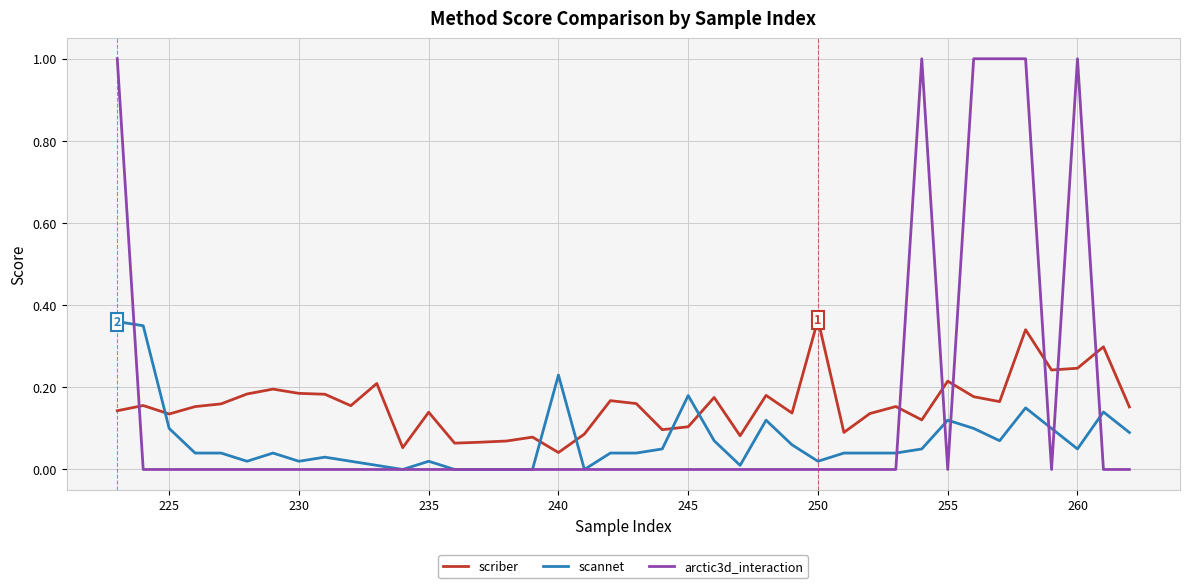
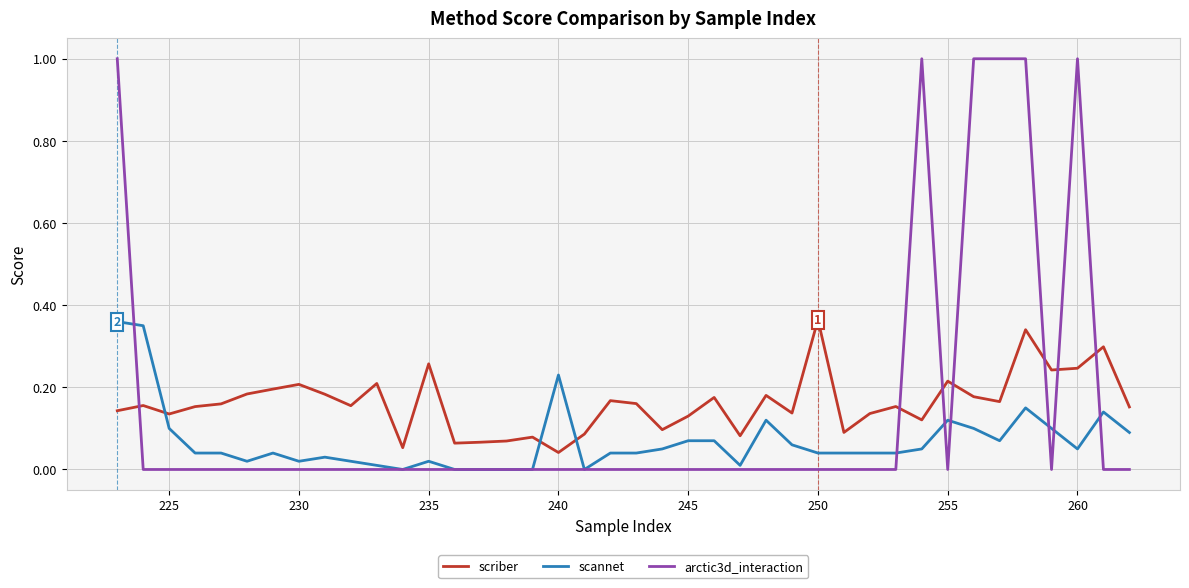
  {
    "scriber": {
      "225": 0.14,
-     "230": 0.19,
-     "235": 0.14,
+     "230": 0.21,
+     "235": 0.26,
      "240": 0.04,
-     "245": 0.10,
+     "245": 0.13,
      "255": 0.22,
      "260": 0.25
    },
    "scannet": {
      "225": 0.10,
      "230": 0.02,
      "235": 0.02,
      "240": 0.23,
-     "245": 0.18,
-     "250": 0.02,
+     "245": 0.07,
+     "250": 0.04,
      "255": 0.12,
      "260": 0.05
    },
    "arctic3d_interaction": {
      "225": 0.00,
      "230": 0.00,
      "235": 0.00,
      "240": 0.00,
      "245": 0.00,
      "250": 0.00,
      "255": 0.00,
      "260": 1.00
    }
  }
